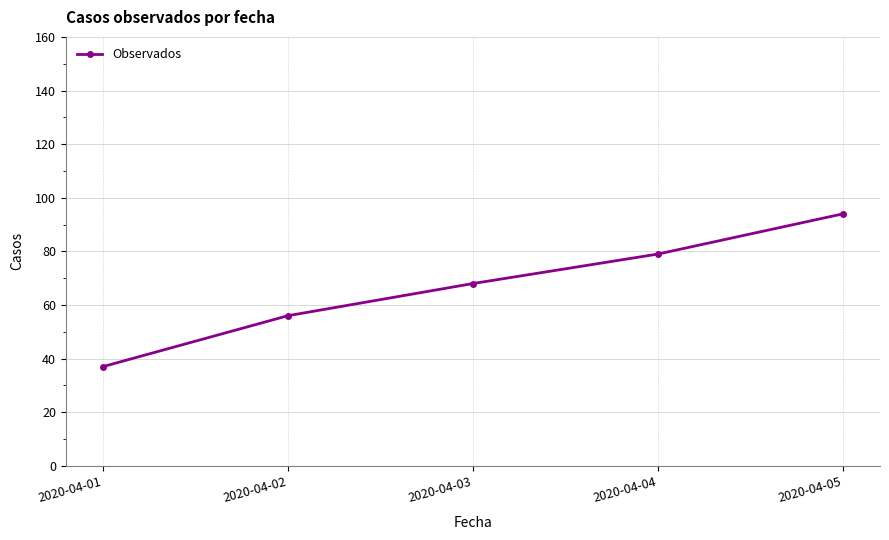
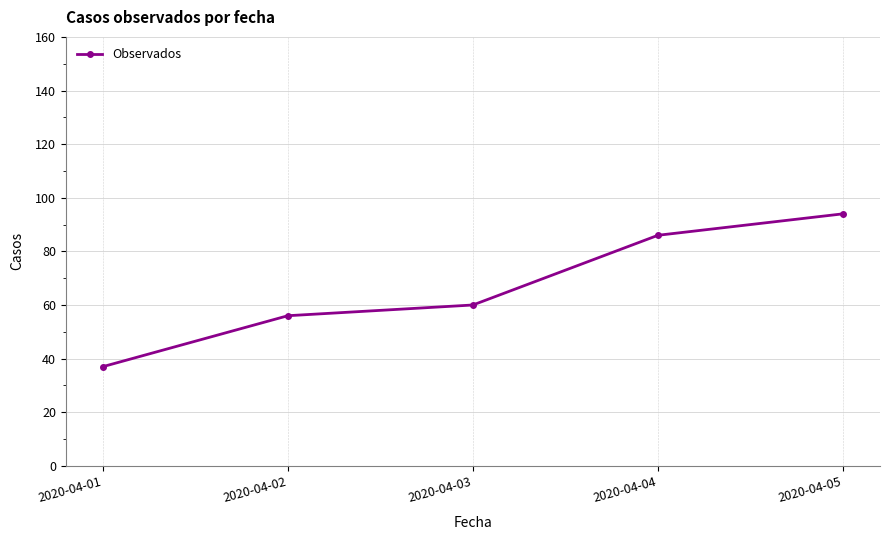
  {
    "2020-04-01": 37,
    "2020-04-02": 56,
-   "2020-04-03": 68,
-   "2020-04-04": 79,
+   "2020-04-03": 60,
+   "2020-04-04": 86,
    "2020-04-05": 94
  }
